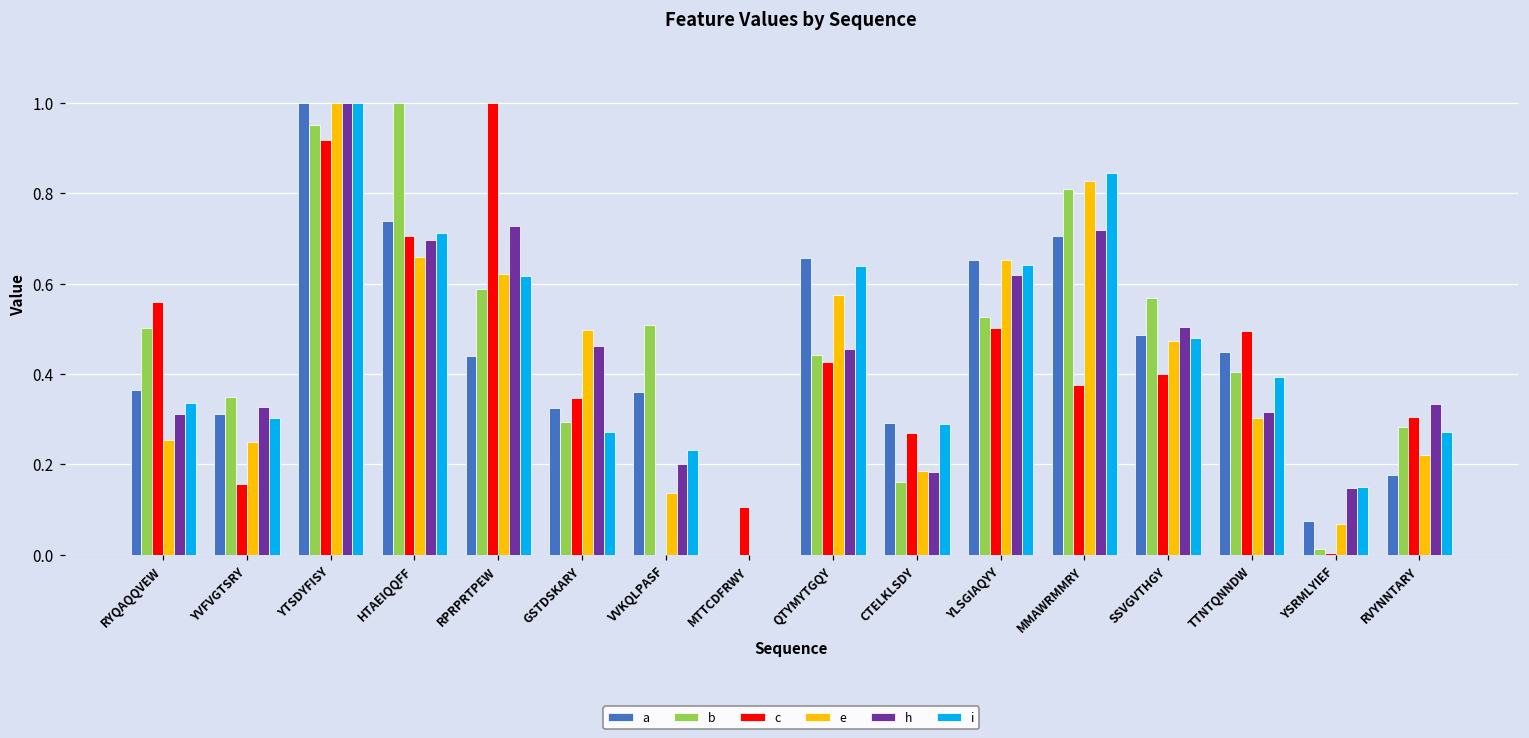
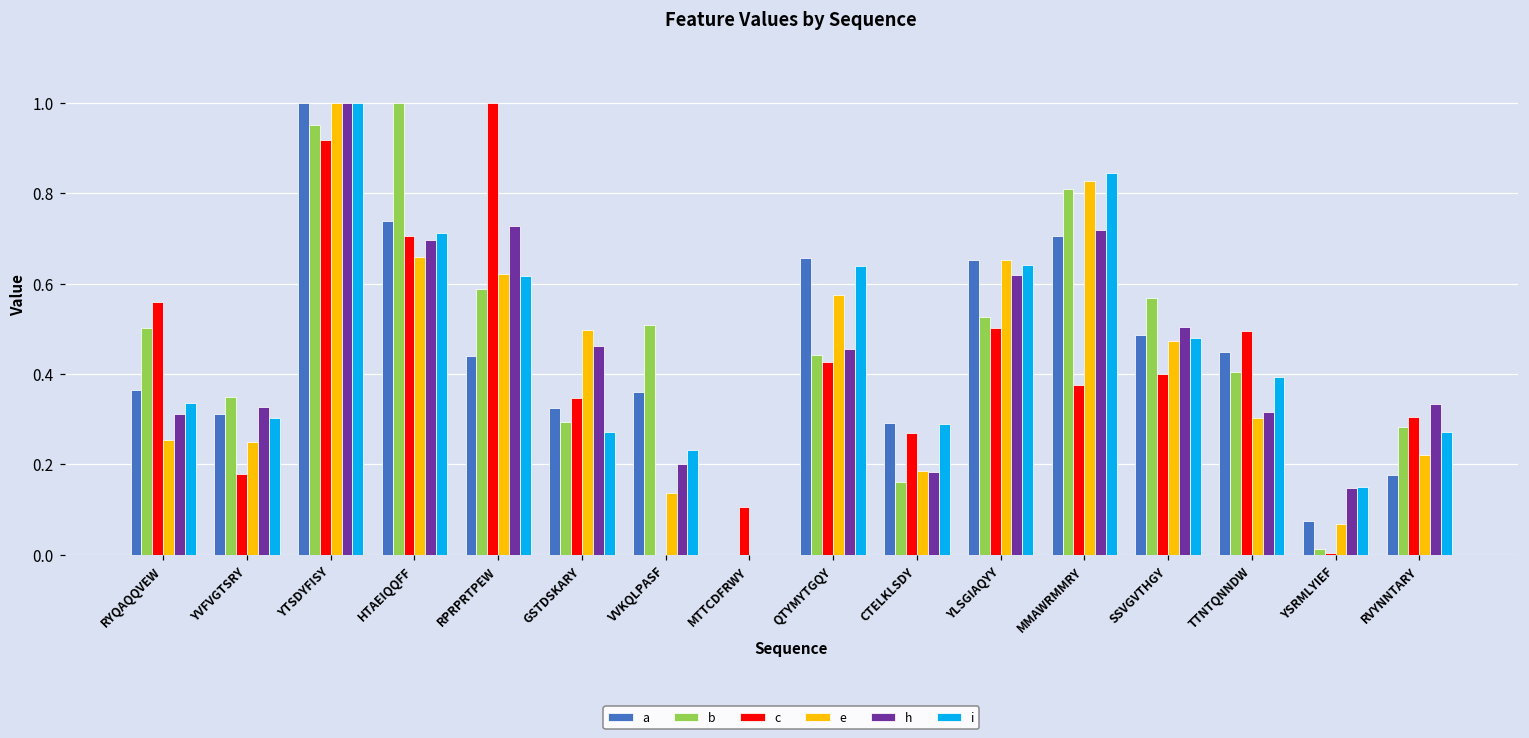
  {
    "a": {
      "RYQAQQVEW": 0.36,
      "YVFVGTSRY": 0.31,
      "YTSDYFISY": 1.00,
      "HTAEIQQFF": 0.74,
      "RPRPRTPEW": 0.44,
      "GSTDSKARY": 0.32,
      "VVKQLPASF": 0.36,
      "MTTCDFRWY": 0.00,
      "QTYMYTGQY": 0.66,
      "CTELKLSDY": 0.29,
      "YLSGIAQYY": 0.65,
      "MMAWRMMRY": 0.70,
      "SSVGVTHGY": 0.49,
      "TTNTQNNDW": 0.45,
      "YSRMLYIEF": 0.07,
      "RVYNNTARY": 0.18
    },
    "b": {
      "RYQAQQVEW": 0.50,
      "YVFVGTSRY": 0.35,
      "YTSDYFISY": 0.95,
      "HTAEIQQFF": 1.00,
      "RPRPRTPEW": 0.59,
      "GSTDSKARY": 0.29,
      "VVKQLPASF": 0.51,
      "MTTCDFRWY": 0.00,
      "QTYMYTGQY": 0.44,
      "CTELKLSDY": 0.16,
      "YLSGIAQYY": 0.53,
      "MMAWRMMRY": 0.81,
      "SSVGVTHGY": 0.57,
      "TTNTQNNDW": 0.40,
      "YSRMLYIEF": 0.01,
      "RVYNNTARY": 0.28
    },
    "c": {
      "RYQAQQVEW": 0.56,
-     "YVFVGTSRY": 0.16,
+     "YVFVGTSRY": 0.18,
      "YTSDYFISY": 0.92,
      "HTAEIQQFF": 0.70,
      "RPRPRTPEW": 1.00,
      "GSTDSKARY": 0.35,
      "VVKQLPASF": 0.00,
      "MTTCDFRWY": 0.11,
      "QTYMYTGQY": 0.43,
      "CTELKLSDY": 0.27,
      "YLSGIAQYY": 0.50,
      "MMAWRMMRY": 0.38,
      "SSVGVTHGY": 0.40,
      "TTNTQNNDW": 0.50,
      "RVYNNTARY": 0.30
    },
    "e": {
      "RYQAQQVEW": 0.25,
      "YVFVGTSRY": 0.25,
      "YTSDYFISY": 1.00,
      "HTAEIQQFF": 0.66,
      "RPRPRTPEW": 0.62,
      "GSTDSKARY": 0.50,
      "VVKQLPASF": 0.14,
      "MTTCDFRWY": 0.00,
      "QTYMYTGQY": 0.57,
      "CTELKLSDY": 0.19,
      "YLSGIAQYY": 0.65,
      "MMAWRMMRY": 0.83,
      "SSVGVTHGY": 0.47,
      "TTNTQNNDW": 0.30,
      "YSRMLYIEF": 0.07,
      "RVYNNTARY": 0.22
    },
    "h": {
      "RYQAQQVEW": 0.31,
      "YVFVGTSRY": 0.33,
      "YTSDYFISY": 1.00,
      "HTAEIQQFF": 0.70,
      "RPRPRTPEW": 0.73,
      "GSTDSKARY": 0.46,
      "VVKQLPASF": 0.20,
      "MTTCDFRWY": 0.00,
      "QTYMYTGQY": 0.45,
      "CTELKLSDY": 0.18,
      "YLSGIAQYY": 0.62,
      "MMAWRMMRY": 0.72,
      "SSVGVTHGY": 0.50,
      "TTNTQNNDW": 0.31,
      "YSRMLYIEF": 0.15,
      "RVYNNTARY": 0.33
    },
    "i": {
      "RYQAQQVEW": 0.34,
      "YVFVGTSRY": 0.30,
      "YTSDYFISY": 1.00,
      "HTAEIQQFF": 0.71,
      "RPRPRTPEW": 0.62,
      "GSTDSKARY": 0.27,
      "VVKQLPASF": 0.23,
      "MTTCDFRWY": 0.00,
      "QTYMYTGQY": 0.64,
      "CTELKLSDY": 0.29,
      "YLSGIAQYY": 0.64,
      "MMAWRMMRY": 0.84,
      "SSVGVTHGY": 0.48,
      "TTNTQNNDW": 0.39,
      "YSRMLYIEF": 0.15,
      "RVYNNTARY": 0.27
    }
  }
